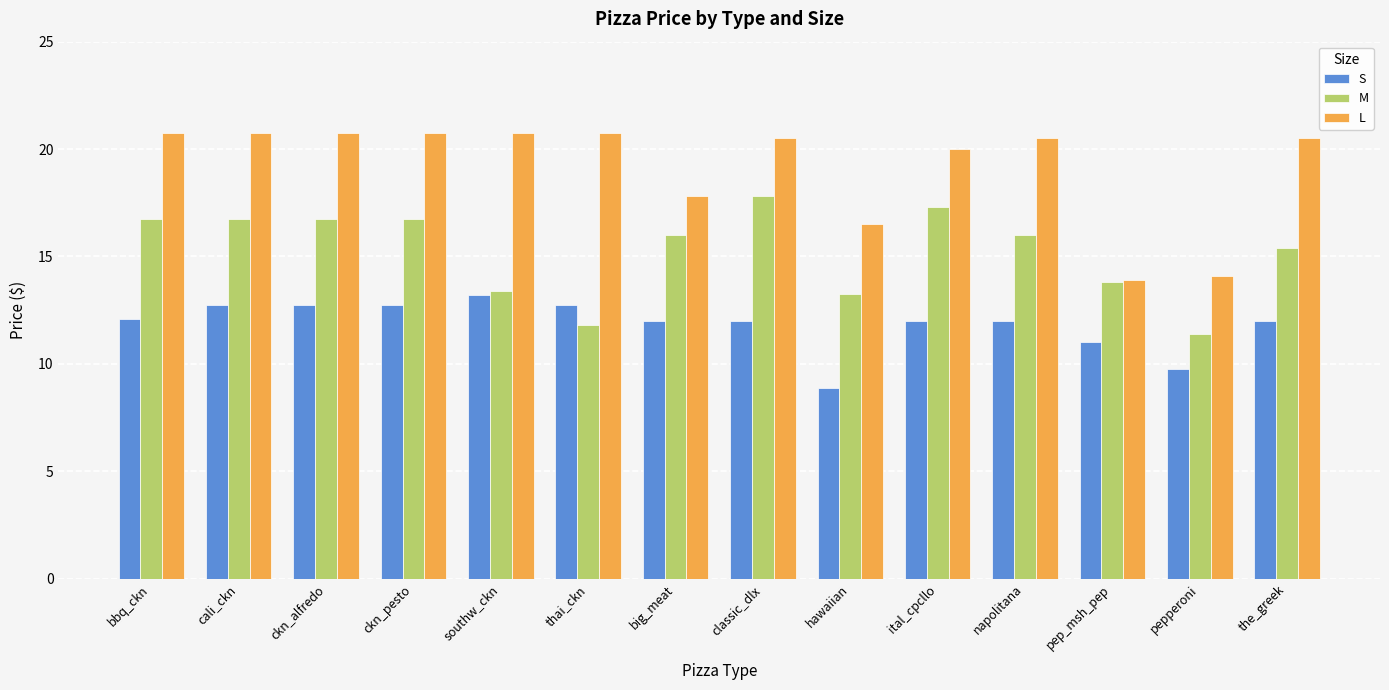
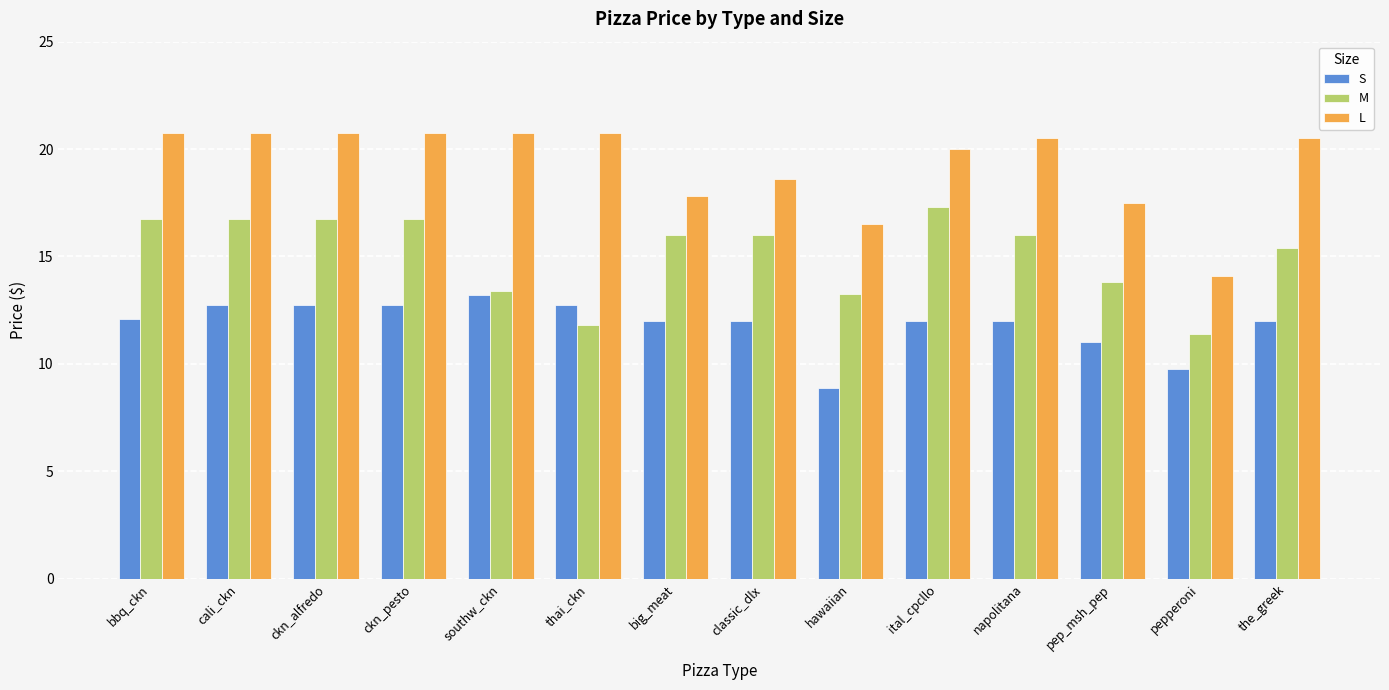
  {
    "S": {
      "bbq_ckn": 12.1,
      "cali_ckn": 12.8,
      "ckn_alfredo": 12.8,
      "ckn_pesto": 12.8,
      "southw_ckn": 13.2,
      "thai_ckn": 12.8,
      "big_meat": 12.0,
      "classic_dlx": 12.0,
      "hawaiian": 8.9,
      "ital_cpcllo": 12.0,
      "napolitana": 12.0,
      "pep_msh_pep": 11.0,
      "pepperoni": 9.8,
      "the_greek": 12.0
    },
    "M": {
      "bbq_ckn": 16.8,
      "cali_ckn": 16.8,
      "ckn_alfredo": 16.8,
      "ckn_pesto": 16.8,
      "southw_ckn": 13.4,
      "thai_ckn": 11.8,
      "big_meat": 16.0,
-     "classic_dlx": 17.8,
+     "classic_dlx": 16.0,
      "hawaiian": 13.3,
      "ital_cpcllo": 17.3,
      "napolitana": 16.0,
      "pep_msh_pep": 13.8,
      "pepperoni": 11.4,
      "the_greek": 15.4
    },
    "L": {
      "bbq_ckn": 20.8,
      "cali_ckn": 20.8,
      "ckn_alfredo": 20.8,
      "ckn_pesto": 20.8,
      "southw_ckn": 20.8,
      "thai_ckn": 20.8,
      "big_meat": 17.8,
-     "classic_dlx": 20.5,
+     "classic_dlx": 18.6,
      "hawaiian": 16.5,
      "ital_cpcllo": 20.0,
      "napolitana": 20.5,
-     "pep_msh_pep": 13.9,
+     "pep_msh_pep": 17.5,
      "pepperoni": 14.1,
      "the_greek": 20.5
    }
  }
